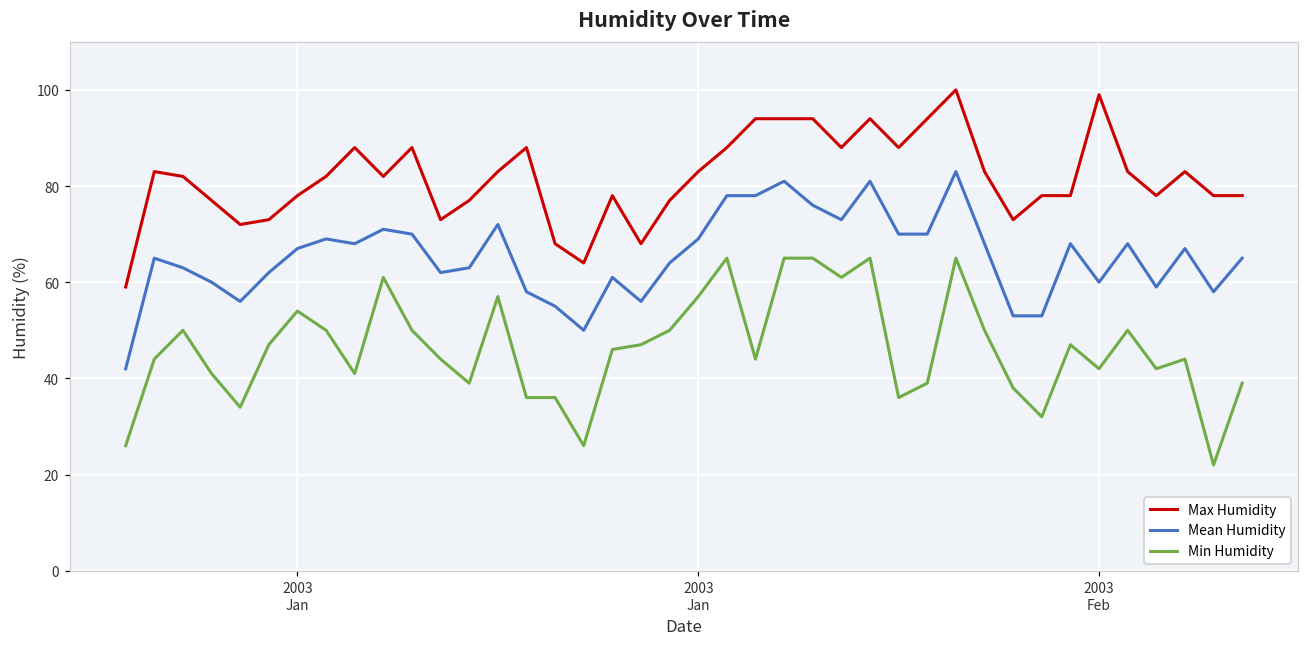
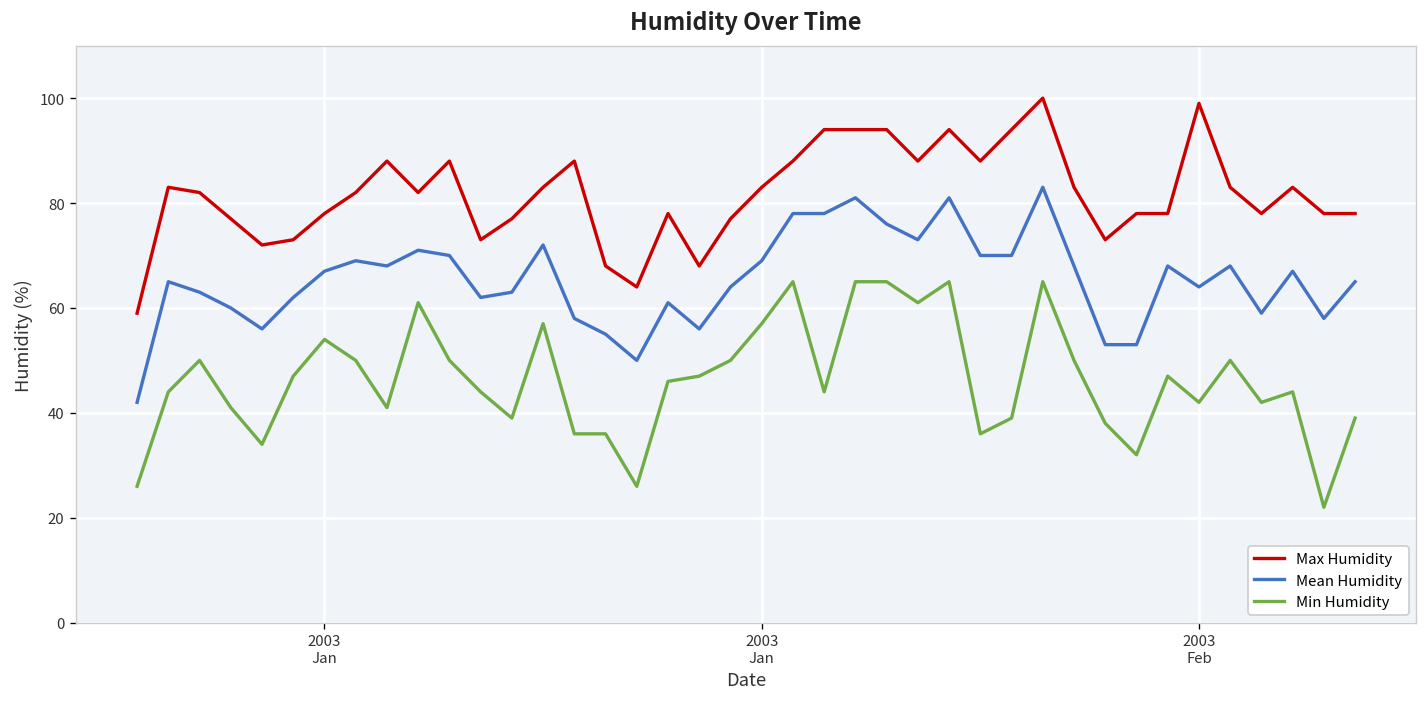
  {
    "Max Humidity": {
      "2003 Feb": 99
    },
    "Mean Humidity": {
-     "2003 Feb": 60
+     "2003 Feb": 64
    },
    "Min Humidity": {
      "2003 Feb": 42
    }
  }
